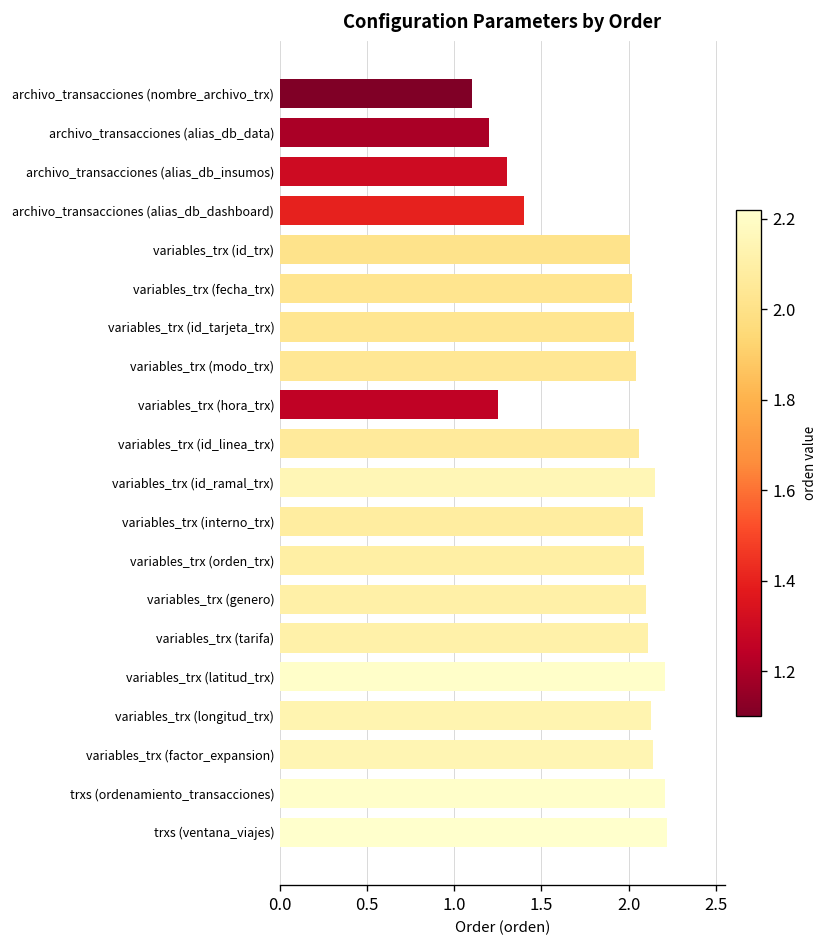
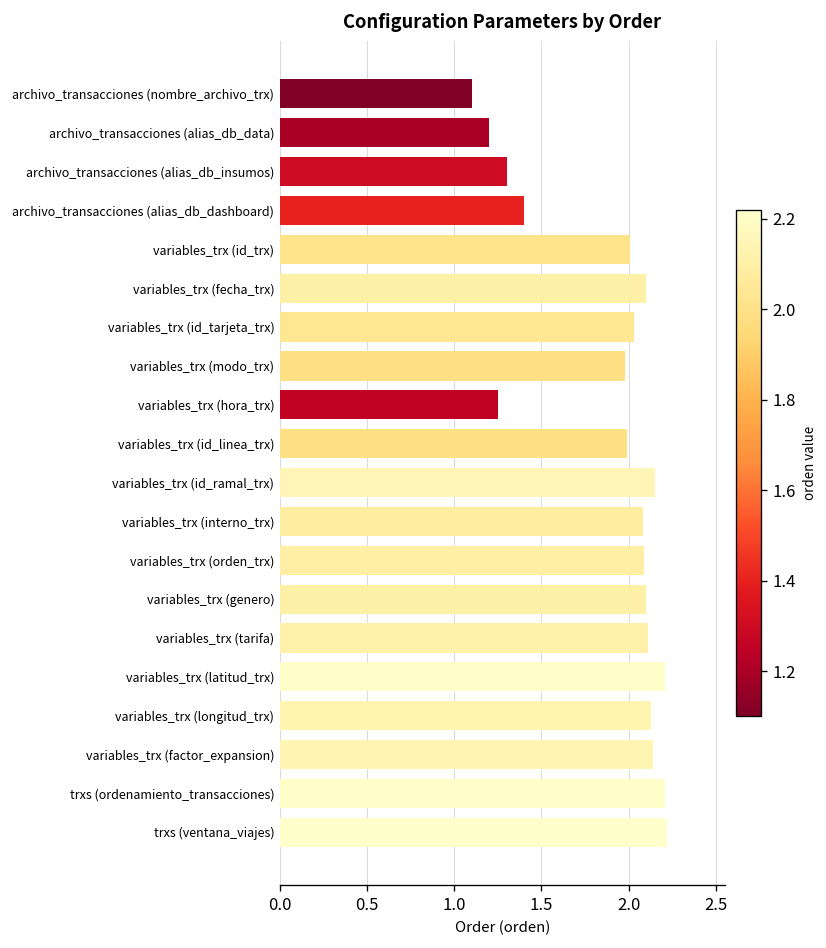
  {
    "archivo_transacciones (nombre_archivo_trx)": 1.10,
    "archivo_transacciones (alias_db_data)": 1.20,
    "archivo_transacciones (alias_db_insumos)": 1.30,
    "archivo_transacciones (alias_db_dashboard)": 1.40,
    "variables_trx (id_trx)": 2.01,
-   "variables_trx (fecha_trx)": 2.02,
+   "variables_trx (fecha_trx)": 2.10,
    "variables_trx (id_tarjeta_trx)": 2.03,
-   "variables_trx (modo_trx)": 2.04,
+   "variables_trx (modo_trx)": 1.98,
    "variables_trx (hora_trx)": 1.25,
-   "variables_trx (id_linea_trx)": 2.06,
+   "variables_trx (id_linea_trx)": 1.99,
    "variables_trx (id_ramal_trx)": 2.15,
    "variables_trx (interno_trx)": 2.08,
    "variables_trx (orden_trx)": 2.09,
    "variables_trx (genero)": 2.10,
    "variables_trx (tarifa)": 2.11,
    "variables_trx (latitud_trx)": 2.21,
    "variables_trx (longitud_trx)": 2.13,
    "variables_trx (factor_expansion)": 2.14,
    "trxs (ordenamiento_transacciones)": 2.21,
    "trxs (ventana_viajes)": 2.22
  }
